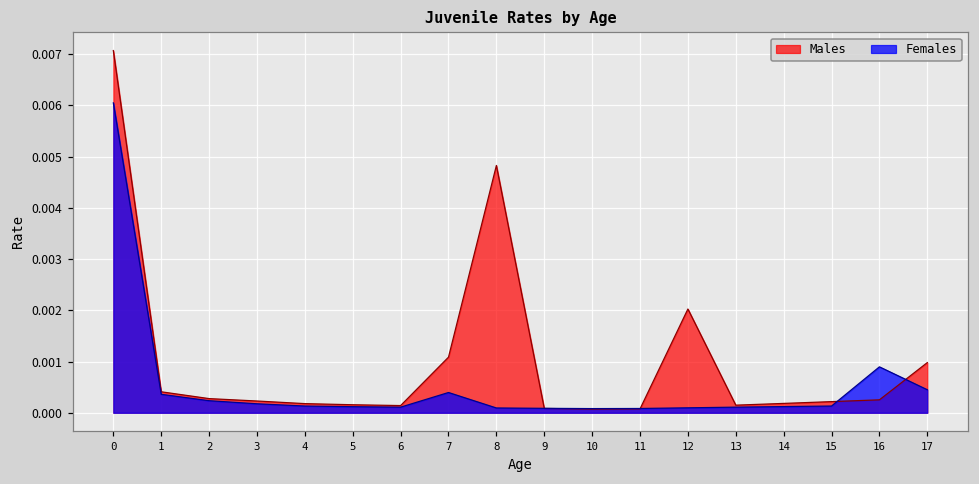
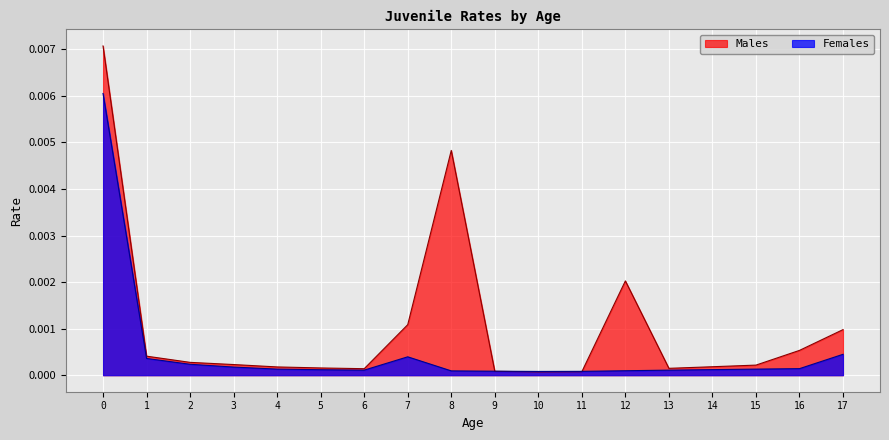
  {
    "Males": {
      "0": 0.0071,
      "3": 0.0002,
      "7": 0.0011,
      "8": 0.0048,
      "12": 0.0020,
      "14": 0.0002,
      "15": 0.0002,
-     "16": 0.0003,
+     "16": 0.0005,
      "17": 0.0010
    },
    "Females": {
      "0": 0.0061,
      "3": 0.0002,
      "7": 0.0004,
      "8": 0.0001,
      "12": 0.0001,
      "14": 0.0001,
      "15": 0.0001,
-     "16": 0.0009,
+     "16": 0.0001,
      "17": 0.0005
    }
  }
